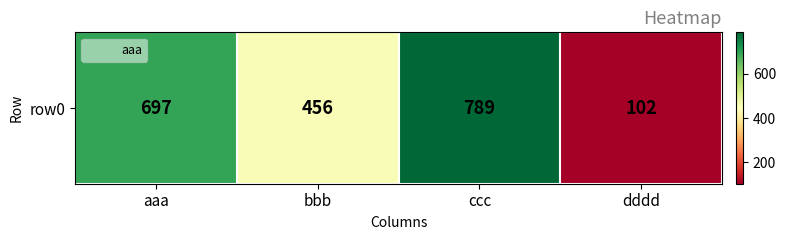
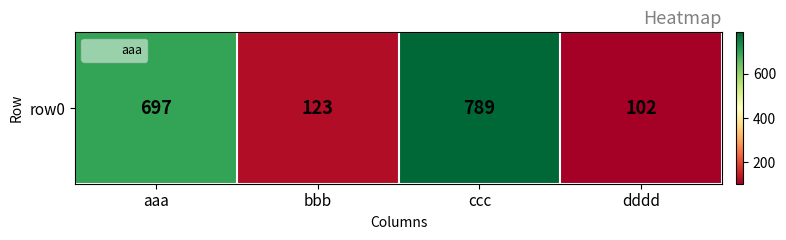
  {
    "row0": {
      "aaa": 697,
-     "bbb": 456,
+     "bbb": 123,
      "ccc": 789,
      "dddd": 102
    }
  }
